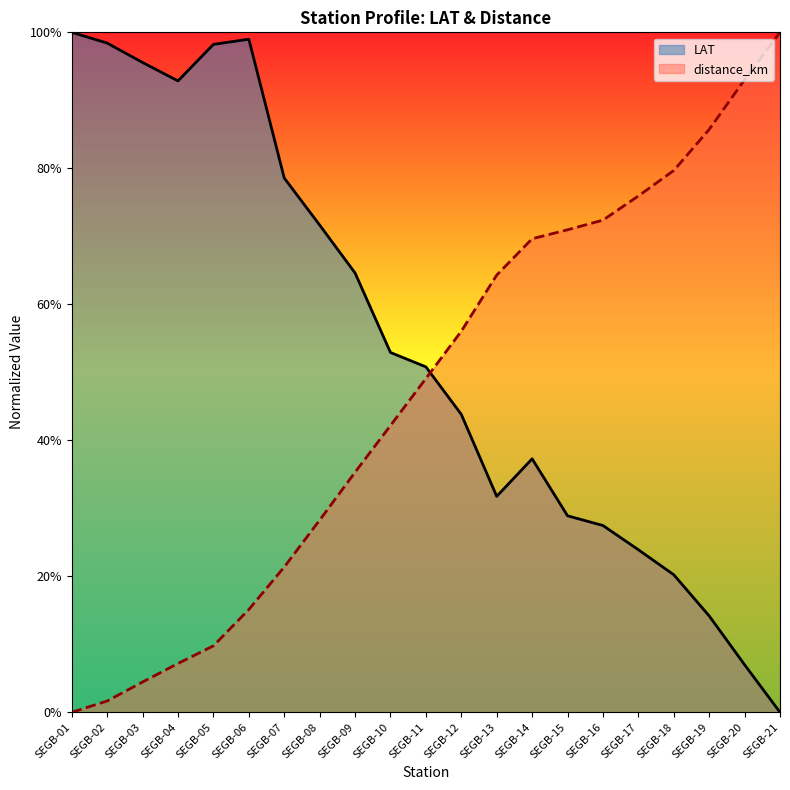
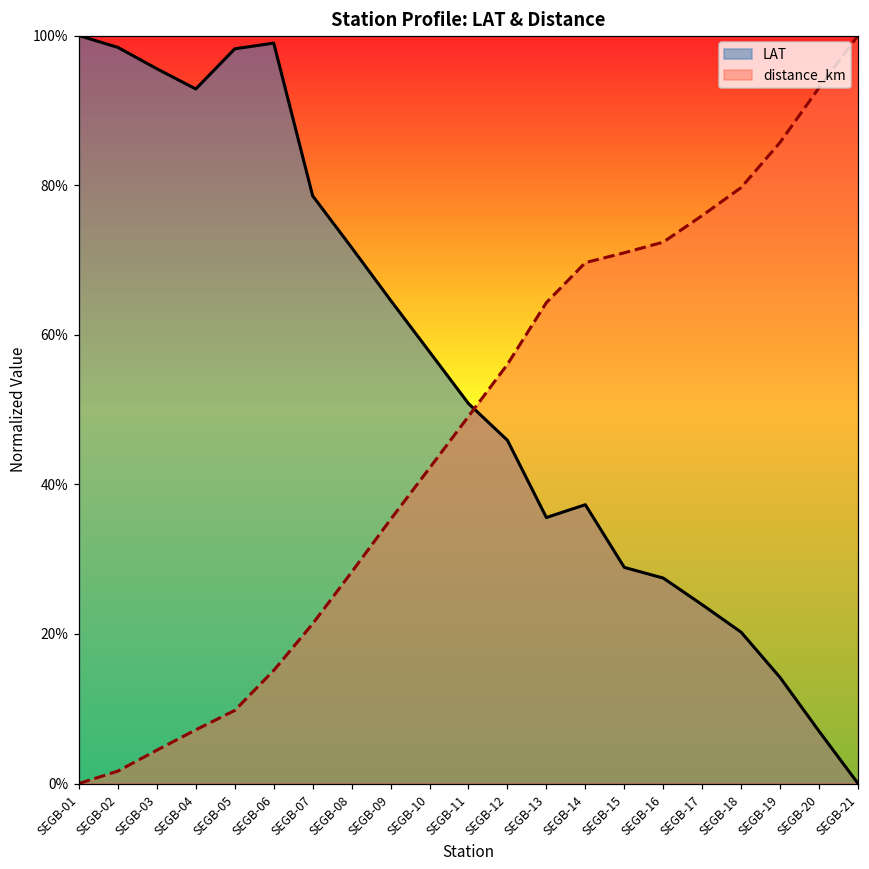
  {
    "LAT": {
      "SEGB-01": "100%",
      "SEGB-02": "98%",
      "SEGB-03": "96%",
      "SEGB-04": "93%",
      "SEGB-05": "98%",
      "SEGB-06": "99%",
      "SEGB-07": "79%",
      "SEGB-08": "72%",
      "SEGB-09": "65%",
-     "SEGB-10": "53%",
+     "SEGB-10": "58%",
      "SEGB-11": "51%",
-     "SEGB-12": "44%",
-     "SEGB-13": "32%",
+     "SEGB-12": "46%",
+     "SEGB-13": "36%",
      "SEGB-14": "37%",
      "SEGB-15": "29%",
      "SEGB-16": "27%",
      "SEGB-17": "24%",
      "SEGB-18": "20%",
      "SEGB-19": "14%",
      "SEGB-20": "7%",
      "SEGB-21": "0%"
    },
    "distance_km": {
      "SEGB-01": "0%",
      "SEGB-02": "2%",
      "SEGB-03": "4%",
      "SEGB-04": "7%",
      "SEGB-05": "10%",
      "SEGB-06": "15%",
      "SEGB-07": "21%",
      "SEGB-08": "28%",
      "SEGB-09": "35%",
      "SEGB-10": "42%",
      "SEGB-11": "49%",
      "SEGB-12": "56%",
      "SEGB-13": "64%",
      "SEGB-14": "70%",
      "SEGB-15": "71%",
      "SEGB-16": "72%",
      "SEGB-17": "76%",
      "SEGB-18": "80%",
      "SEGB-19": "86%",
      "SEGB-21": "100%"
    }
  }
